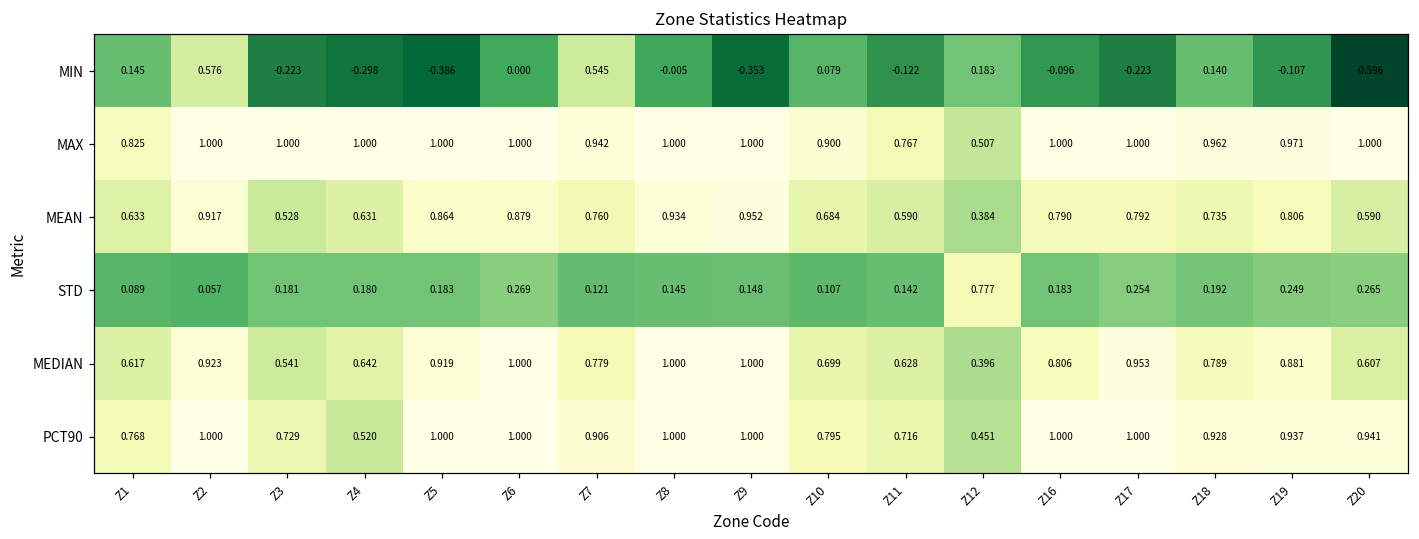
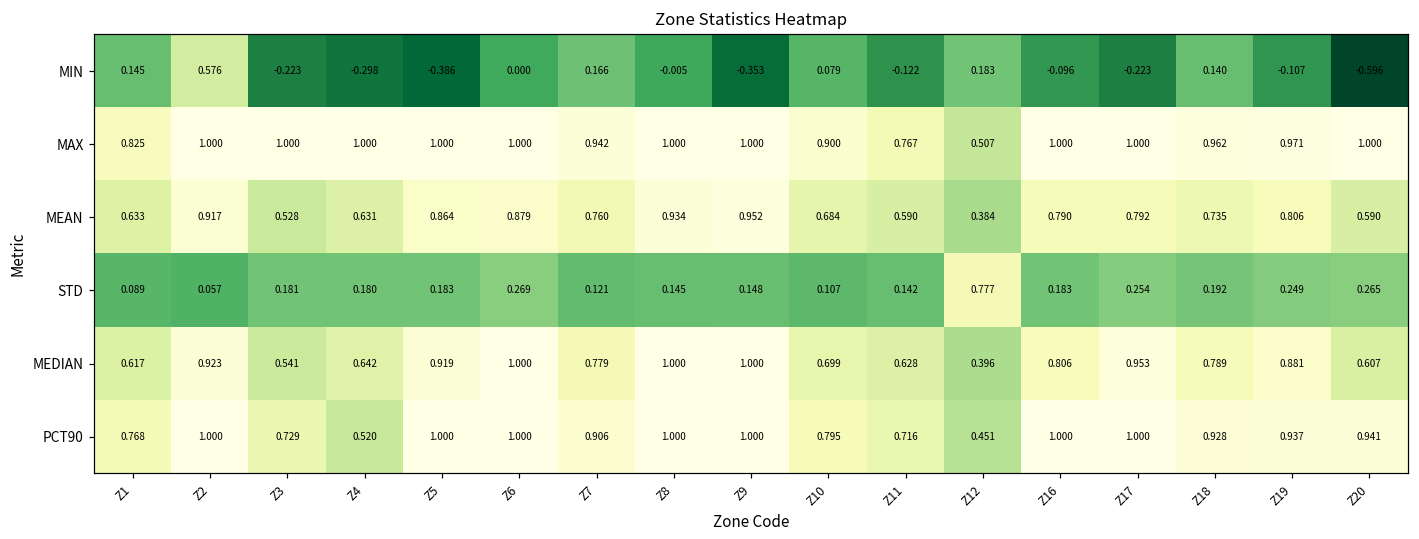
  {
    "MIN": {
      "Z1": 0.145,
      "Z2": 0.576,
      "Z3": -0.223,
      "Z4": -0.298,
      "Z5": -0.386,
      "Z6": 0.000,
-     "Z7": 0.545,
+     "Z7": 0.166,
      "Z8": -0.005,
      "Z9": -0.353,
      "Z10": 0.079,
      "Z11": -0.122,
      "Z12": 0.183,
      "Z16": -0.096,
      "Z17": -0.223,
      "Z18": 0.140,
      "Z19": -0.107,
      "Z20": -0.596
    },
    "MAX": {
      "Z1": 0.825,
      "Z2": 1.000,
      "Z3": 1.000,
      "Z4": 1.000,
      "Z5": 1.000,
      "Z6": 1.000,
      "Z7": 0.942,
      "Z8": 1.000,
      "Z9": 1.000,
      "Z10": 0.900,
      "Z11": 0.767,
      "Z12": 0.507,
      "Z16": 1.000,
      "Z17": 1.000,
      "Z18": 0.962,
      "Z19": 0.971,
      "Z20": 1.000
    },
    "MEAN": {
      "Z1": 0.633,
      "Z2": 0.917,
      "Z3": 0.528,
      "Z4": 0.631,
      "Z5": 0.864,
      "Z6": 0.879,
      "Z7": 0.760,
      "Z8": 0.934,
      "Z9": 0.952,
      "Z10": 0.684,
      "Z11": 0.590,
      "Z12": 0.384,
      "Z16": 0.790,
      "Z17": 0.792,
      "Z18": 0.735,
      "Z19": 0.806,
      "Z20": 0.590
    },
    "STD": {
      "Z1": 0.089,
      "Z2": 0.057,
      "Z3": 0.181,
      "Z4": 0.180,
      "Z5": 0.183,
      "Z6": 0.269,
      "Z7": 0.121,
      "Z8": 0.145,
      "Z9": 0.148,
      "Z10": 0.107,
      "Z11": 0.142,
      "Z12": 0.777,
      "Z16": 0.183,
      "Z17": 0.254,
      "Z18": 0.192,
      "Z19": 0.249,
      "Z20": 0.265
    },
    "MEDIAN": {
      "Z1": 0.617,
      "Z2": 0.923,
      "Z3": 0.541,
      "Z4": 0.642,
      "Z5": 0.919,
      "Z6": 1.000,
      "Z7": 0.779,
      "Z8": 1.000,
      "Z9": 1.000,
      "Z10": 0.699,
      "Z11": 0.628,
      "Z12": 0.396,
      "Z16": 0.806,
      "Z17": 0.953,
      "Z18": 0.789,
      "Z19": 0.881,
      "Z20": 0.607
    },
    "PCT90": {
      "Z1": 0.768,
      "Z2": 1.000,
      "Z3": 0.729,
      "Z4": 0.520,
      "Z5": 1.000,
      "Z6": 1.000,
      "Z7": 0.906,
      "Z8": 1.000,
      "Z9": 1.000,
      "Z10": 0.795,
      "Z11": 0.716,
      "Z12": 0.451,
      "Z16": 1.000,
      "Z17": 1.000,
      "Z18": 0.928,
      "Z19": 0.937,
      "Z20": 0.941
    }
  }
